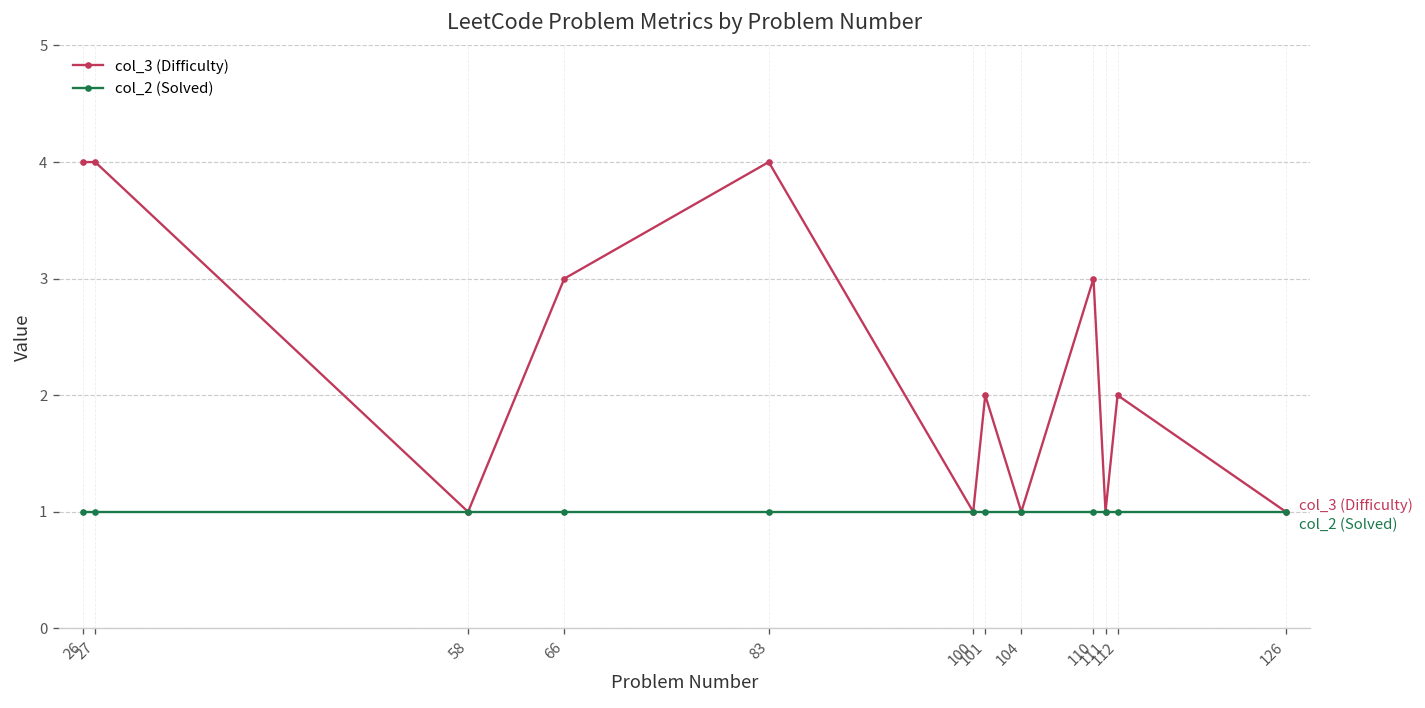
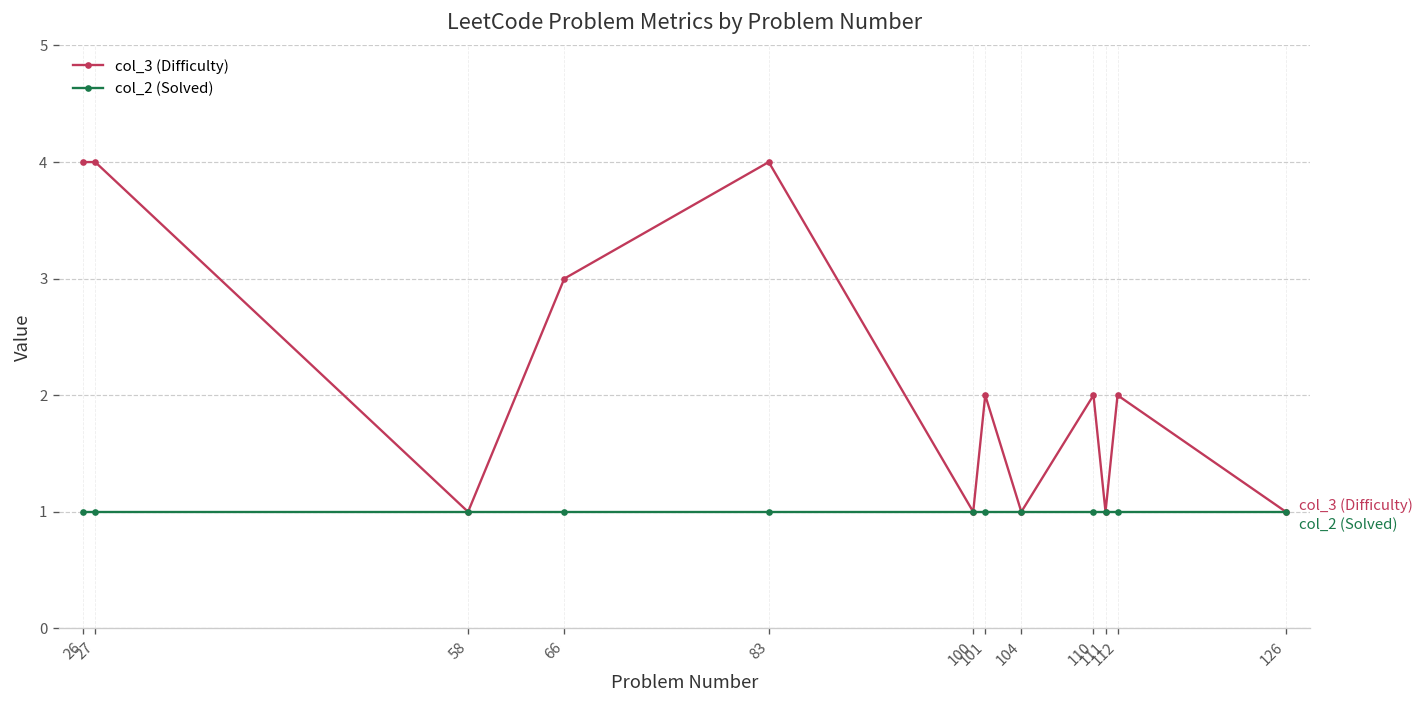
  {
    "col_3 (Difficulty)": {
      "26": 4,
      "27": 4,
      "66": 3,
      "83": 4,
      "101": 2,
-     "110": 3,
+     "110": 2,
      "112": 2
    },
    "col_2 (Solved)": {
      "26": 1,
      "27": 1,
      "66": 1,
      "83": 1,
      "101": 1,
      "110": 1,
      "112": 1
    }
  }
